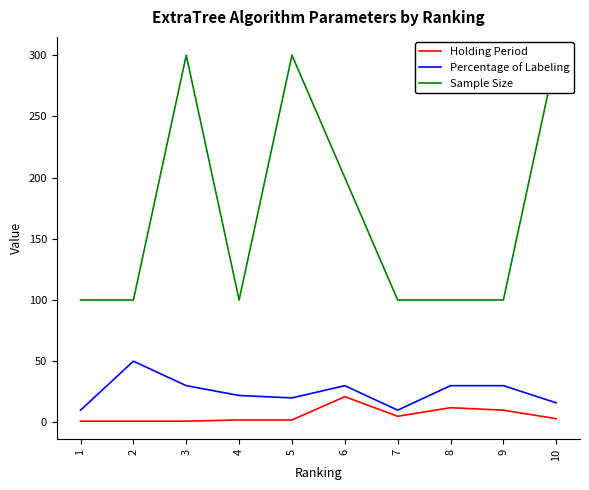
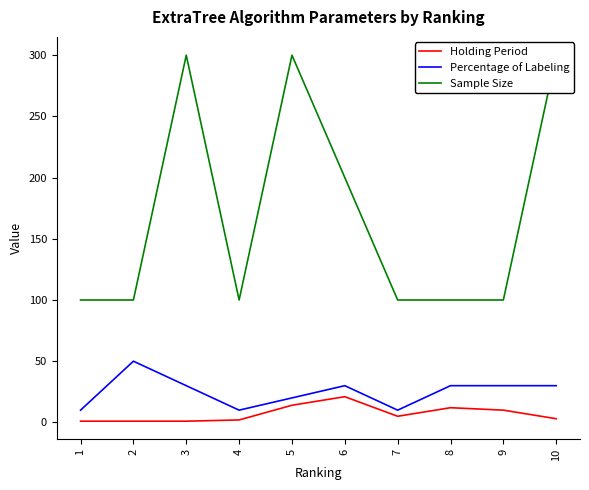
  {
    "Holding Period": {
      "1": 1,
      "2": 1,
      "3": 1,
      "4": 2,
-     "5": 2,
+     "5": 14,
      "6": 21,
      "7": 5,
      "8": 12,
      "9": 10,
      "10": 3
    },
    "Percentage of Labeling": {
      "1": 10,
      "2": 50,
      "3": 30,
-     "4": 22,
+     "4": 10,
      "5": 20,
      "6": 30,
      "7": 10,
      "8": 30,
      "9": 30,
-     "10": 16
+     "10": 30
    },
    "Sample Size": {
      "1": 100,
      "2": 100,
      "3": 300,
      "4": 100,
      "5": 300,
      "6": 200,
      "7": 100,
      "8": 100,
      "9": 100
    }
  }
